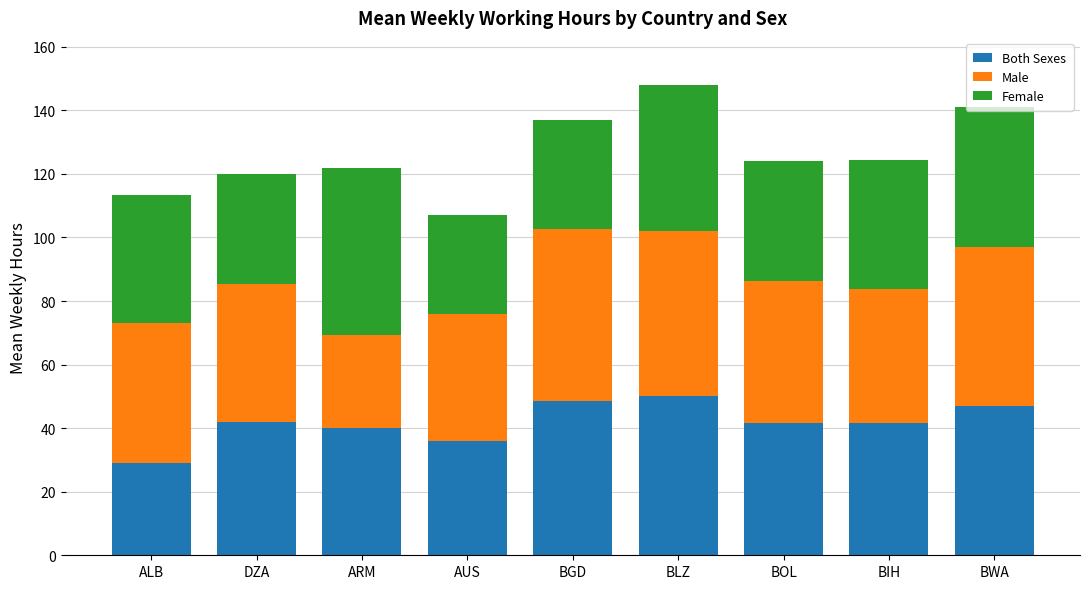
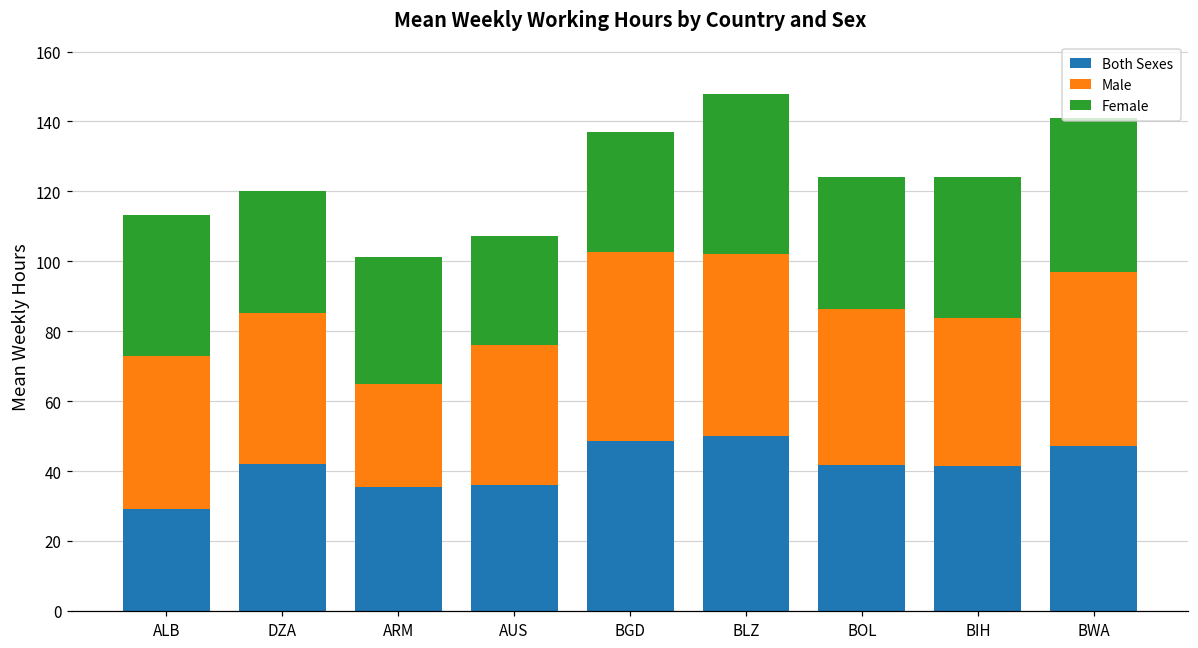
  {
    "Both Sexes": {
      "ALB": 29,
      "DZA": 42,
-     "ARM": 40,
+     "ARM": 36,
      "AUS": 36,
      "BGD": 49,
      "BLZ": 50,
      "BOL": 42,
      "BIH": 42,
      "BWA": 47
    },
    "Male": {
      "ALB": 44,
      "DZA": 43,
      "ARM": 29,
      "AUS": 40,
      "BGD": 54,
      "BLZ": 52,
      "BOL": 45,
      "BIH": 42,
      "BWA": 50
    },
    "Female": {
      "ALB": 40,
      "DZA": 35,
-     "ARM": 52,
+     "ARM": 36,
      "AUS": 31,
      "BGD": 34,
      "BLZ": 46,
      "BOL": 38,
      "BIH": 40
    }
  }
